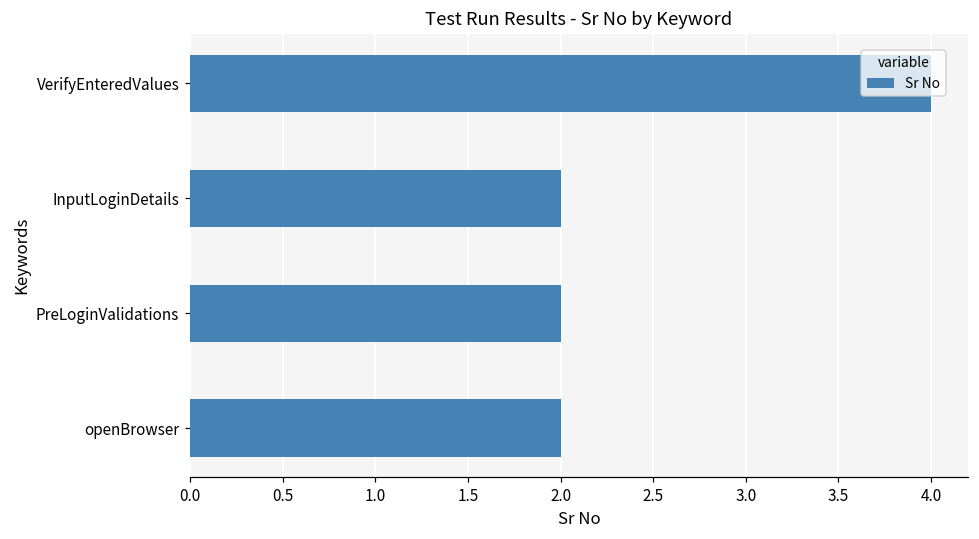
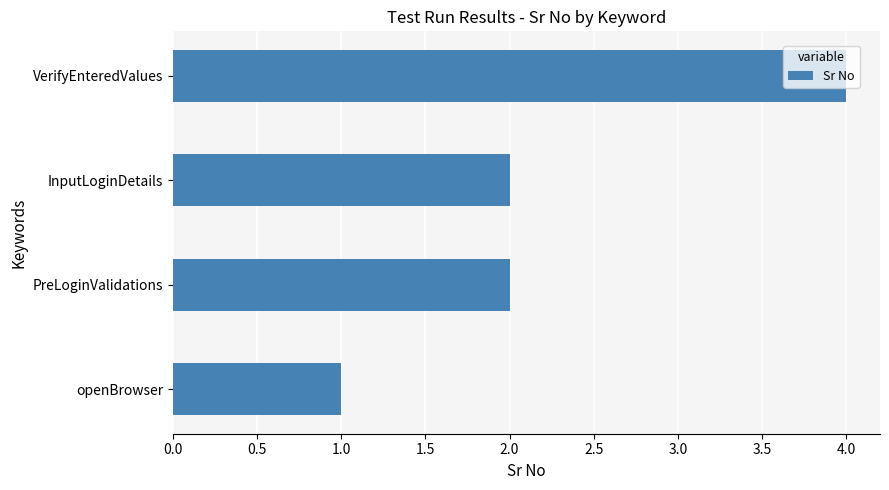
  {
    "InputLoginDetails": 2,
    "PreLoginValidations": 2,
-   "openBrowser": 2
+   "openBrowser": 1
  }
